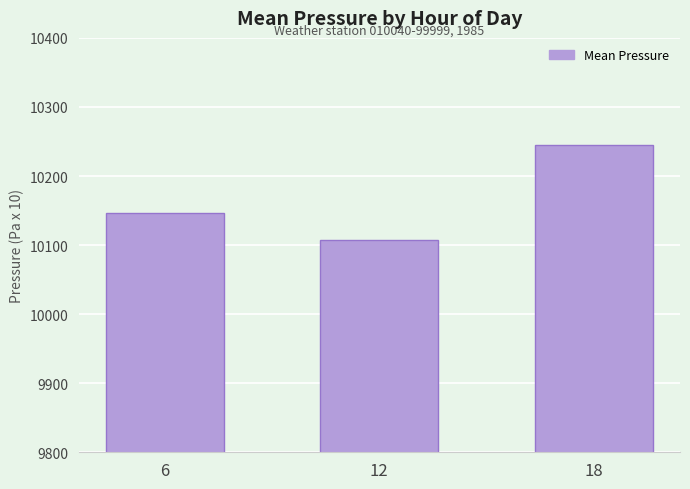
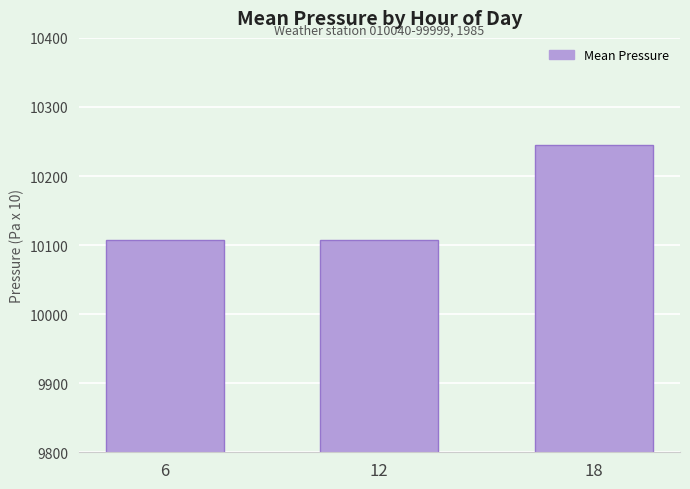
  {
-   "6": 10150,
+   "6": 10110,
    "12": 10110,
    "18": 10250
  }
